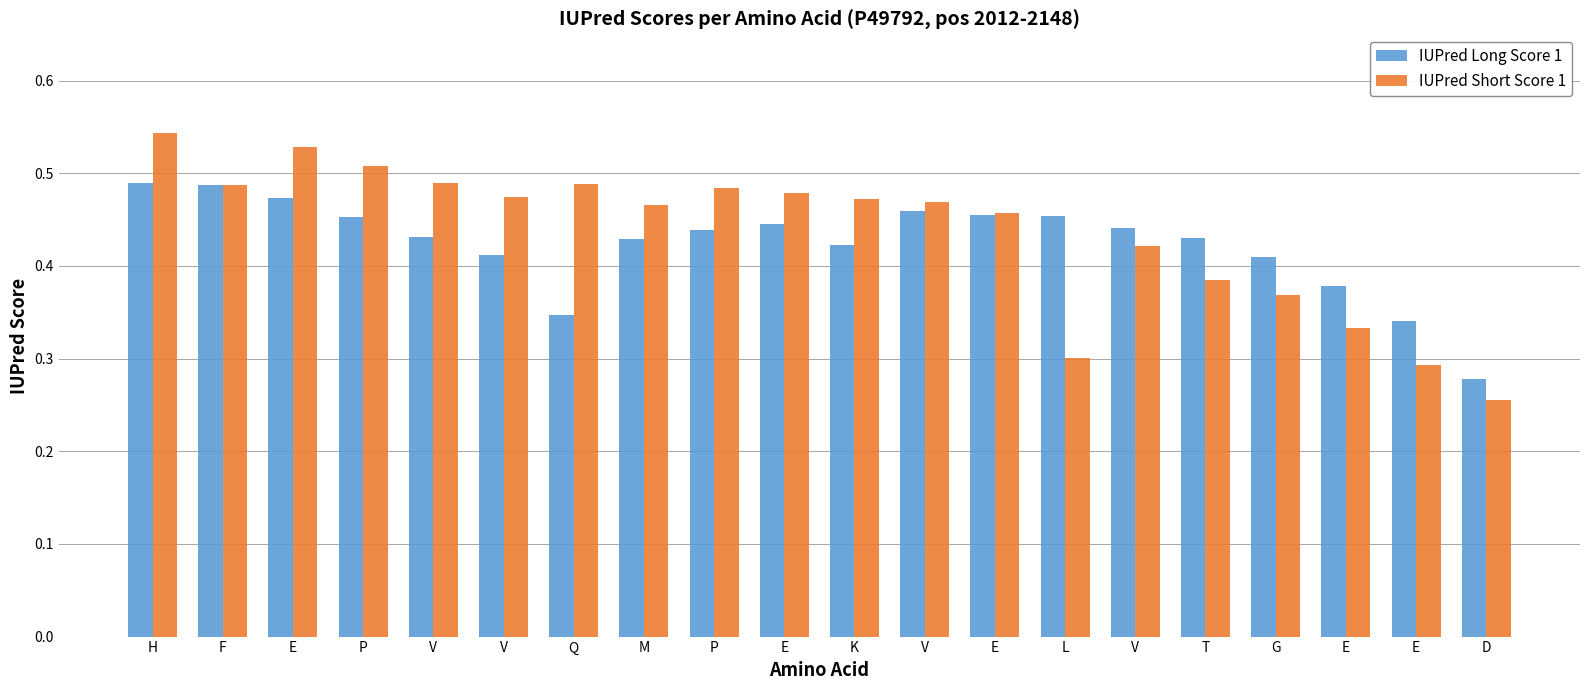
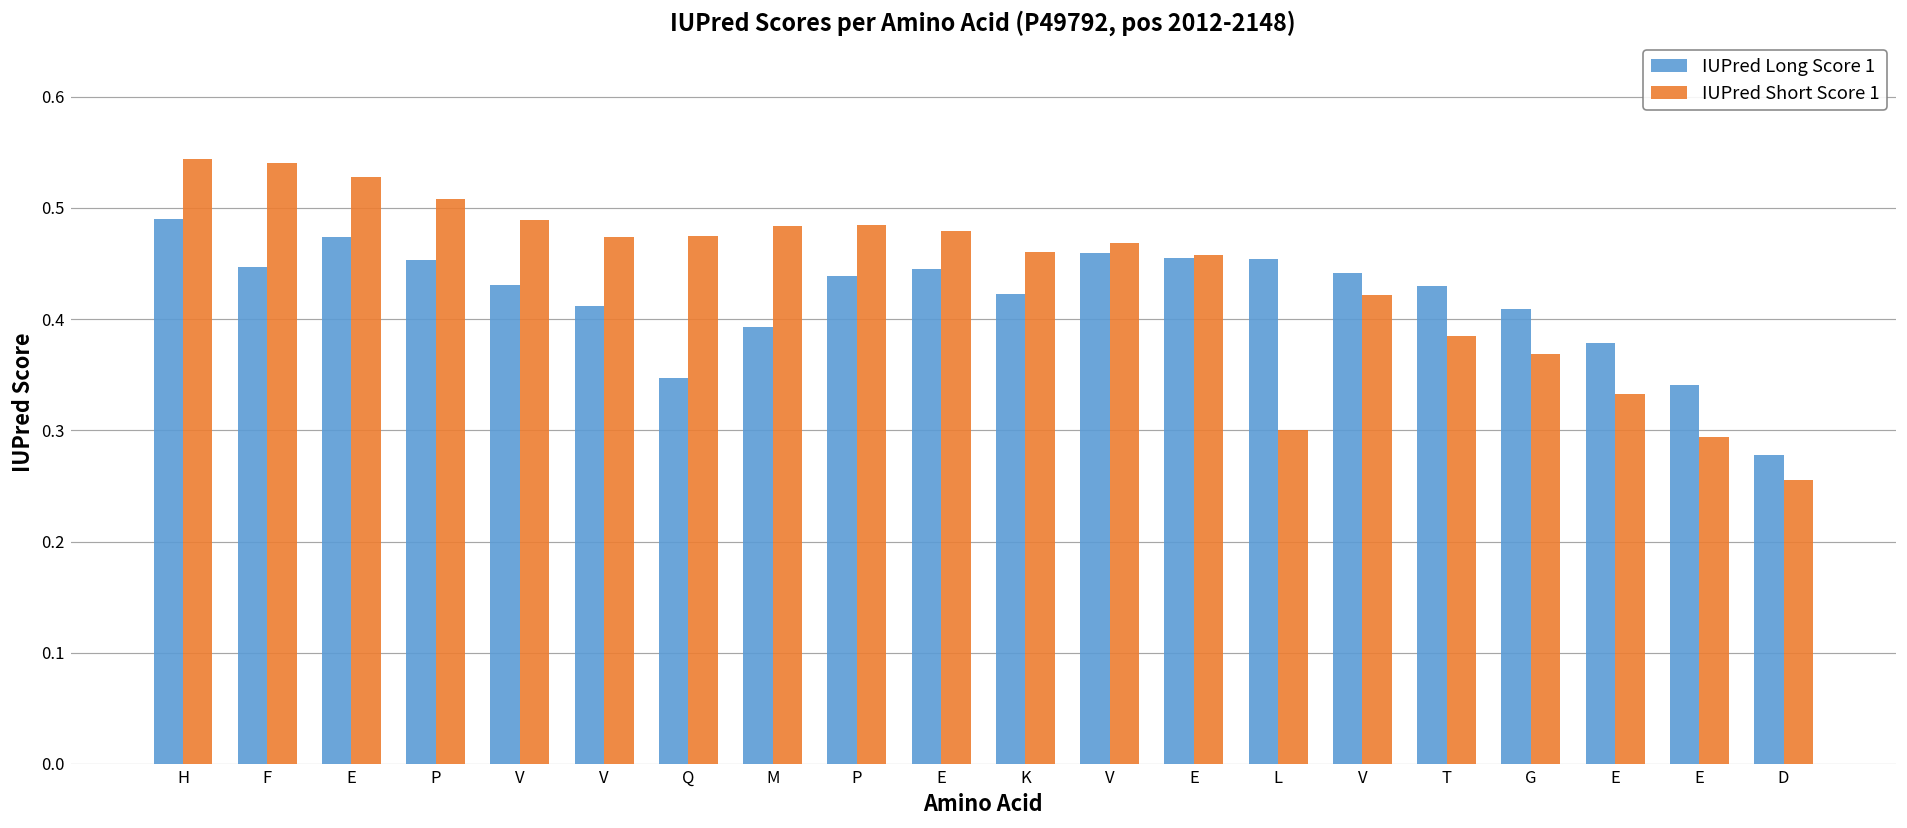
  {
    "IUPred Long Score 1": {
      "H": 0.49,
-     "F": 0.49,
+     "F": 0.45,
      "Q": 0.35,
-     "M": 0.43,
+     "M": 0.39,
      "K": 0.42,
      "L": 0.45,
      "T": 0.43,
      "G": 0.41,
      "D": 0.28
    },
    "IUPred Short Score 1": {
      "H": 0.54,
-     "F": 0.49,
-     "Q": 0.49,
-     "M": 0.47,
-     "K": 0.47,
+     "F": 0.54,
+     "Q": 0.47,
+     "M": 0.48,
+     "K": 0.46,
      "L": 0.30,
      "T": 0.39,
      "G": 0.37,
      "D": 0.26
    }
  }
